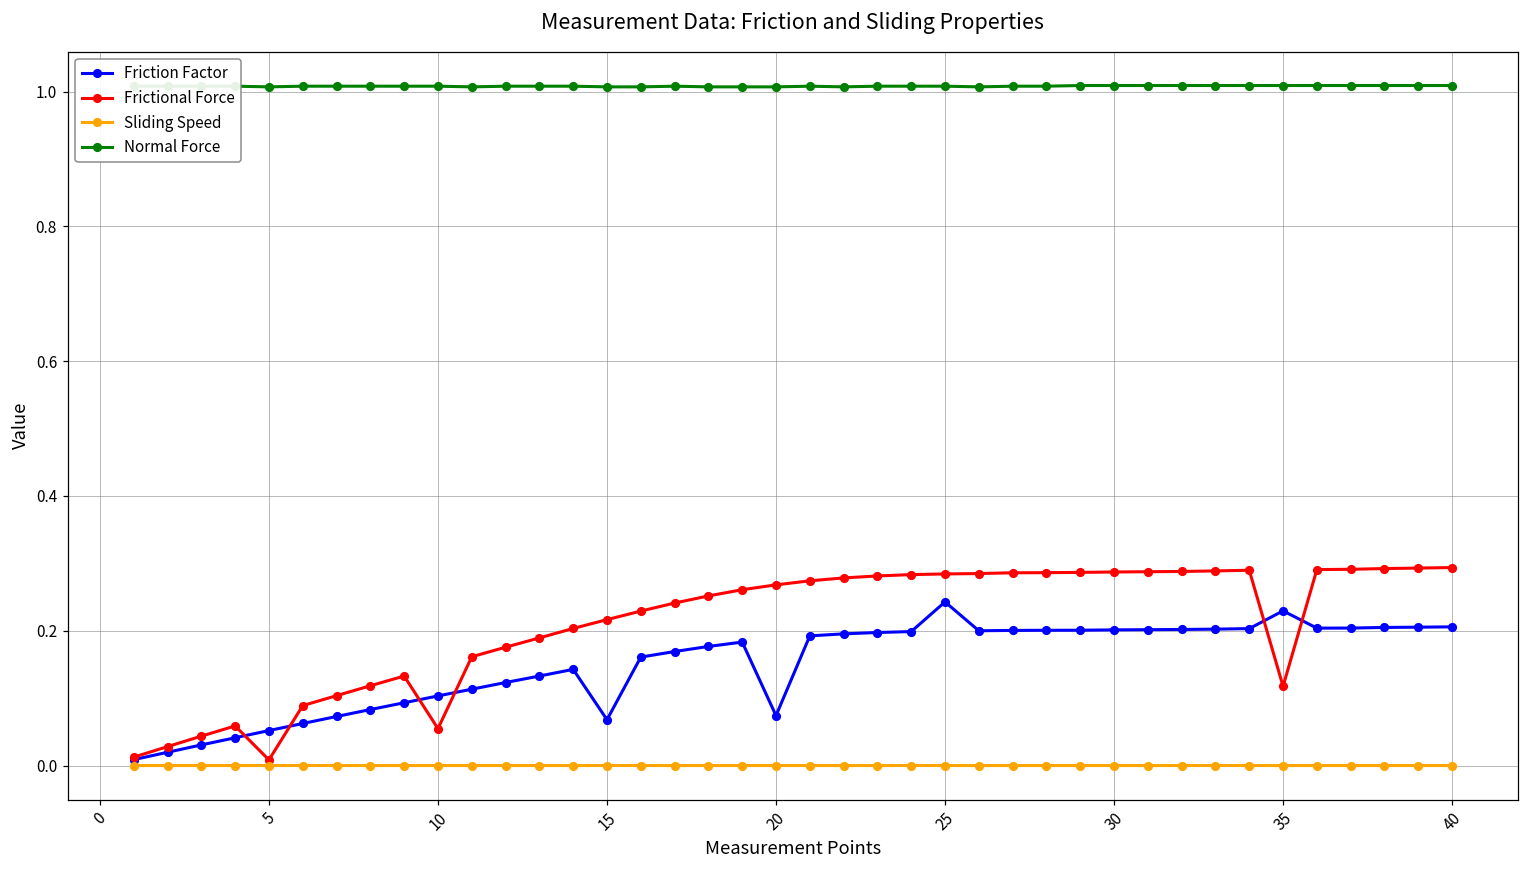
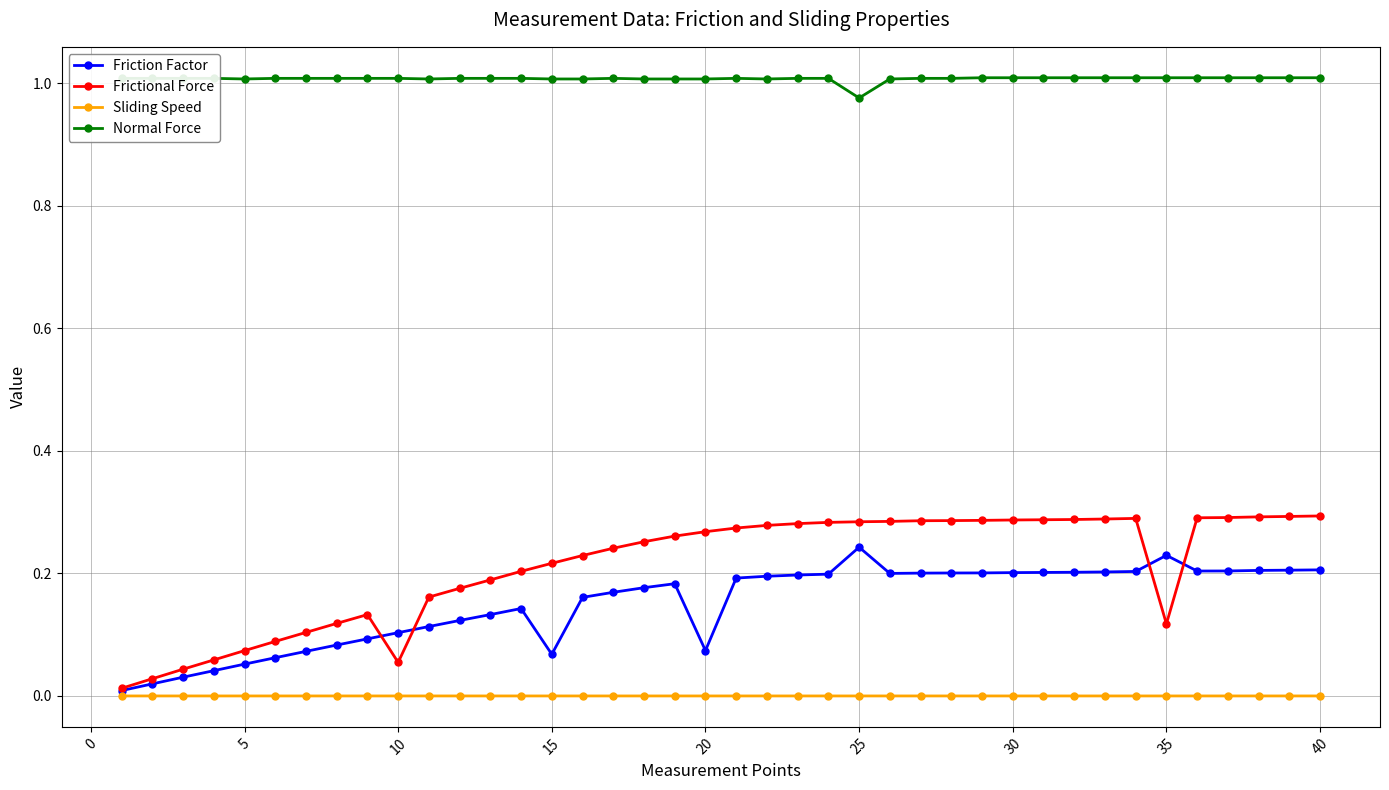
  {
    "Friction Factor": {
      "5": 0.05,
      "10": 0.10,
      "15": 0.07,
      "20": 0.07,
      "25": 0.24,
      "30": 0.20,
      "35": 0.23,
      "40": 0.21
    },
    "Frictional Force": {
-     "5": 0.01,
+     "5": 0.07,
      "10": 0.05,
      "15": 0.22,
      "20": 0.27,
      "25": 0.28,
      "30": 0.29,
      "35": 0.12,
      "40": 0.29
    },
    "Sliding Speed": {
      "5": 0.00,
      "10": 0.00,
      "15": 0.00,
      "20": 0.00,
      "25": 0.00,
      "30": 0.00,
      "35": 0.00,
      "40": 0.00
    },
    "Normal Force": {
      "5": 1.01,
      "10": 1.01,
      "15": 1.01,
      "20": 1.01,
-     "25": 1.01,
+     "25": 0.98,
      "30": 1.01,
      "35": 1.01,
      "40": 1.01
    }
  }
